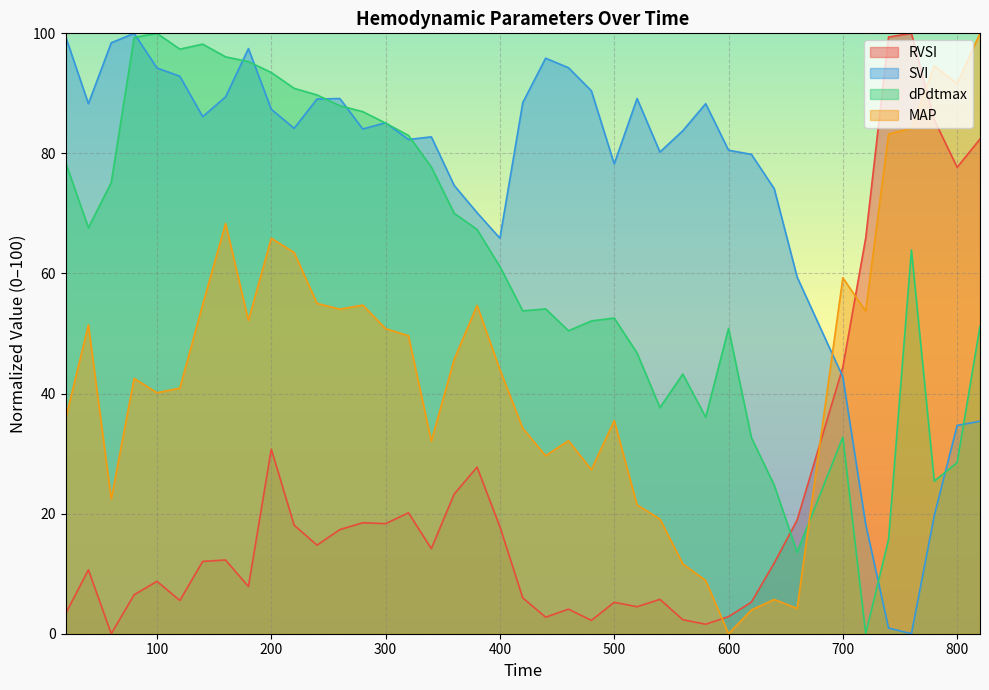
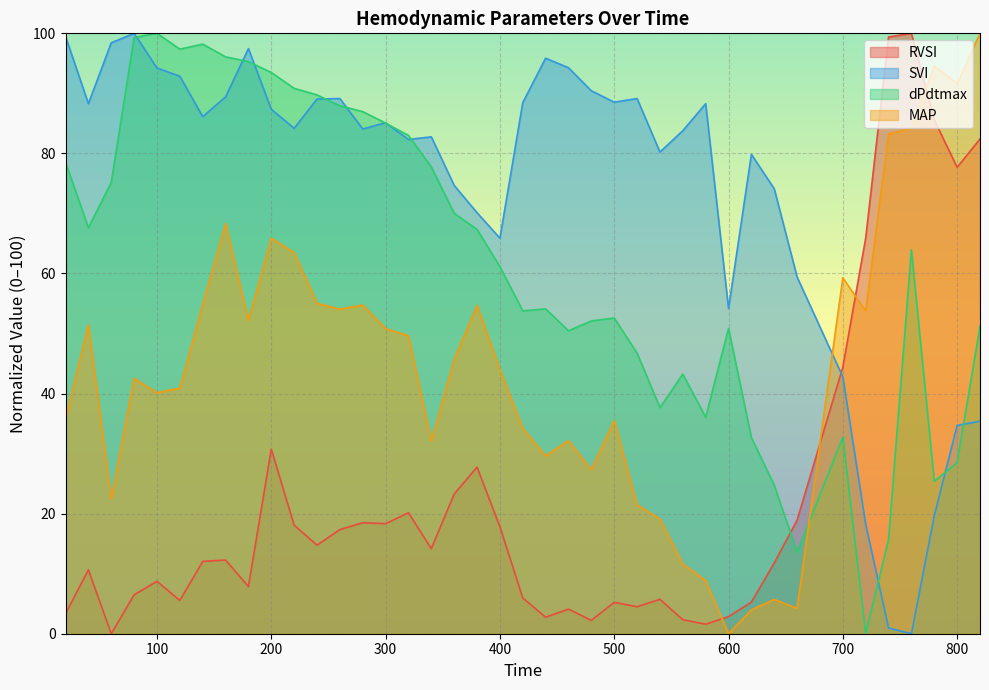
  {
    "RVSI": {
      "100": 9,
      "200": 31,
      "300": 18,
      "400": 18,
      "500": 5,
      "600": 3,
      "700": 44,
      "800": 78
    },
    "SVI": {
      "100": 94,
      "200": 87,
      "400": 66,
-     "500": 78,
-     "600": 81,
+     "500": 89,
+     "600": 54,
      "700": 43,
      "800": 35
    },
    "dPdtmax": {
      "100": 100,
      "200": 93,
      "400": 61,
      "500": 53,
      "600": 51,
      "700": 33,
      "800": 28
    },
    "MAP": {
      "100": 40,
      "200": 66,
      "300": 51,
      "400": 44,
      "500": 35,
      "600": 0,
      "700": 59
    }
  }
